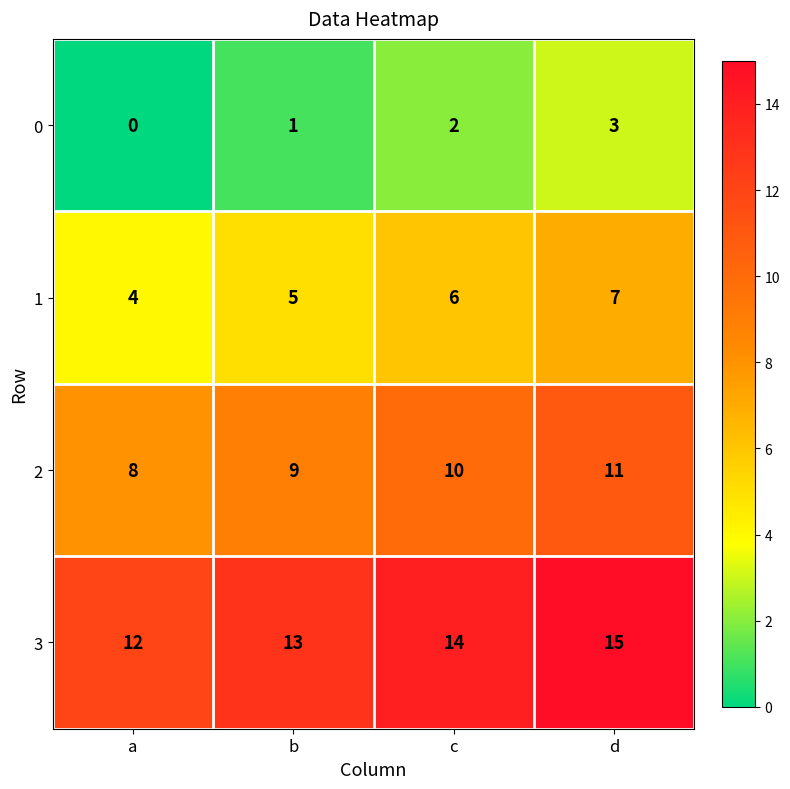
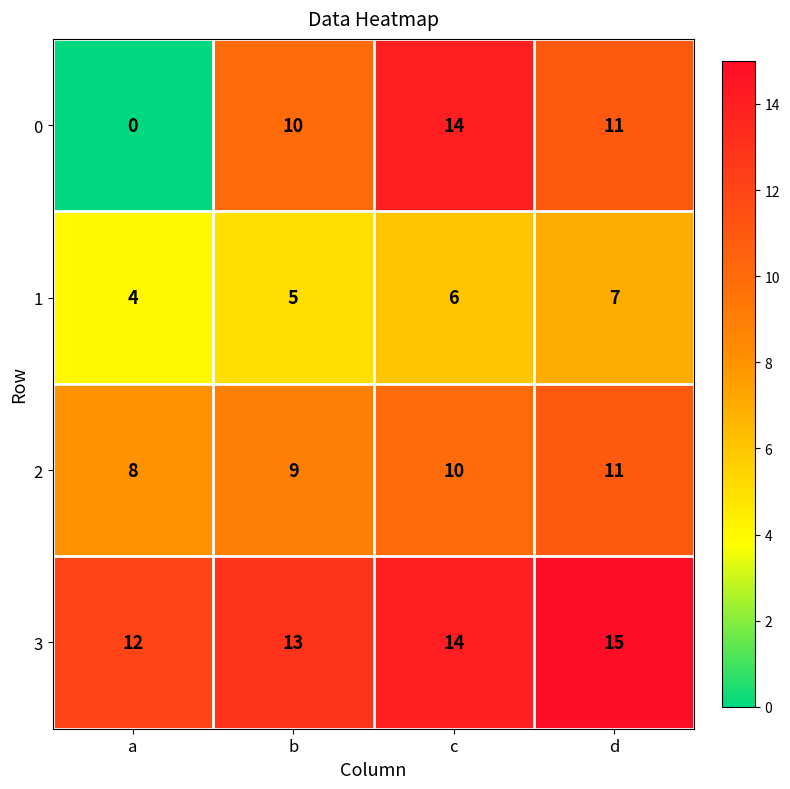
  {
    "0": {
      "a": 0,
-     "b": 1,
-     "c": 2,
-     "d": 3
+     "b": 10,
+     "c": 14,
+     "d": 11
    },
    "1": {
      "a": 4,
      "b": 5,
      "c": 6,
      "d": 7
    },
    "2": {
      "a": 8,
      "b": 9,
      "c": 10,
      "d": 11
    },
    "3": {
      "a": 12,
      "b": 13,
      "c": 14,
      "d": 15
    }
  }
